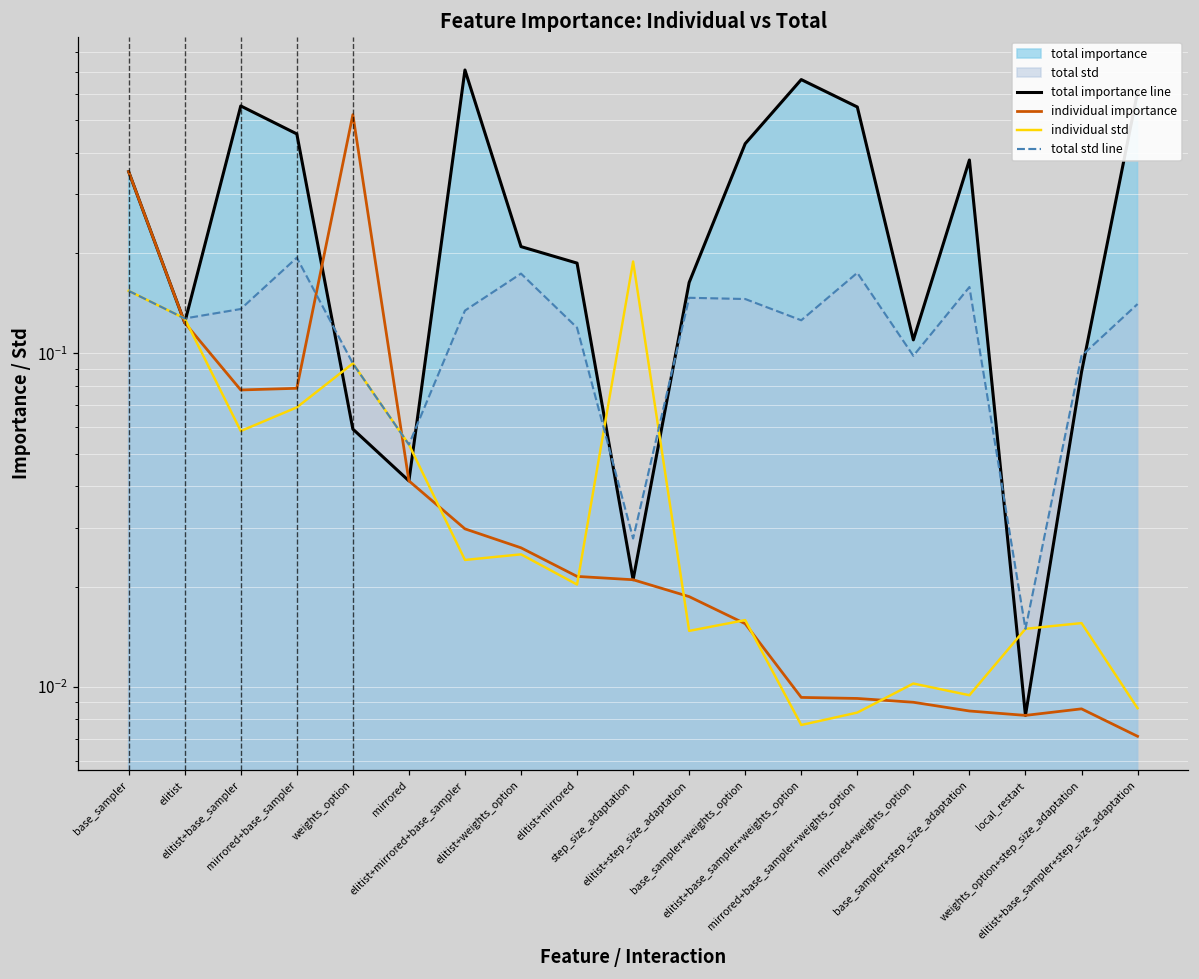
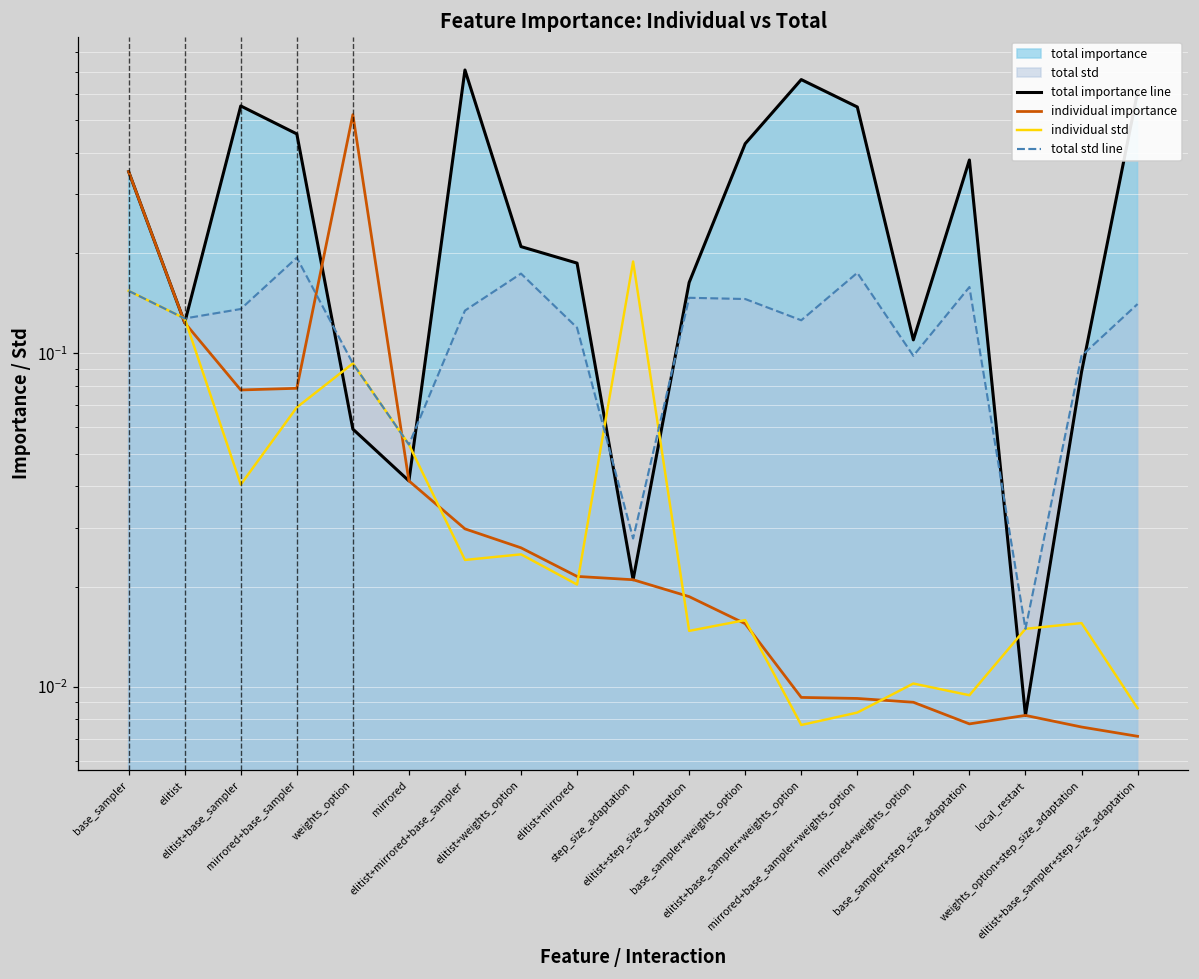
  {
    "individual importance": {
      "elitist+base_sampler": 0.078,
      "mirrored+base_sampler": 0.079,
      "weights_option": 0.52,
      "elitist+mirrored+base_sampler": 0.030,
      "elitist+weights_option": 0.026,
      "elitist+mirrored": 0.021,
      "elitist+step_size_adaptation": 0.019,
      "base_sampler+weights_option": 0.015,
      "elitist+base_sampler+weights_option": 0.0093,
      "mirrored+base_sampler+weights_option": 0.0092,
      "mirrored+weights_option": 0.0090,
-     "base_sampler+step_size_adaptation": 0.0085,
-     "weights_option+step_size_adaptation": 0.0086,
+     "base_sampler+step_size_adaptation": 0.0078,
+     "weights_option+step_size_adaptation": 0.0076,
      "elitist+base_sampler+step_size_adaptation": 0.0071
    },
    "individual std": {
-     "elitist+base_sampler": 0.059,
+     "elitist+base_sampler": 0.040,
      "mirrored+base_sampler": 0.069,
      "elitist+mirrored+base_sampler": 0.024,
      "elitist+weights_option": 0.025,
      "elitist+mirrored": 0.020,
      "step_size_adaptation": 0.19,
      "elitist+step_size_adaptation": 0.015,
      "base_sampler+weights_option": 0.016,
      "elitist+base_sampler+weights_option": 0.0077,
      "mirrored+base_sampler+weights_option": 0.0084,
      "mirrored+weights_option": 0.0102,
      "base_sampler+step_size_adaptation": 0.0094,
      "weights_option+step_size_adaptation": 0.016,
      "elitist+base_sampler+step_size_adaptation": 0.0086
    }
  }
